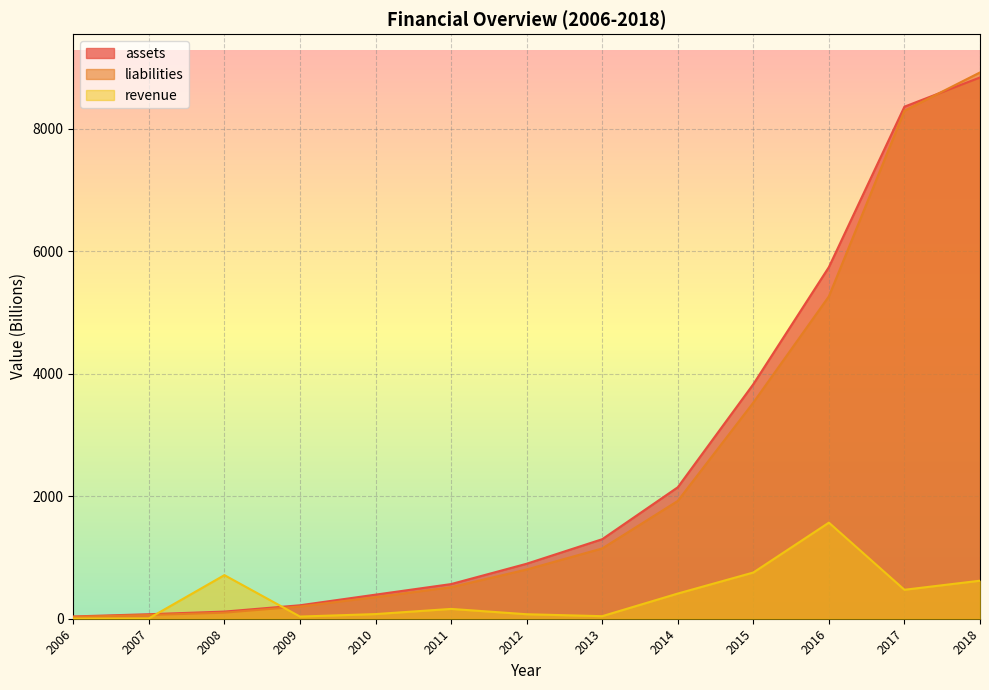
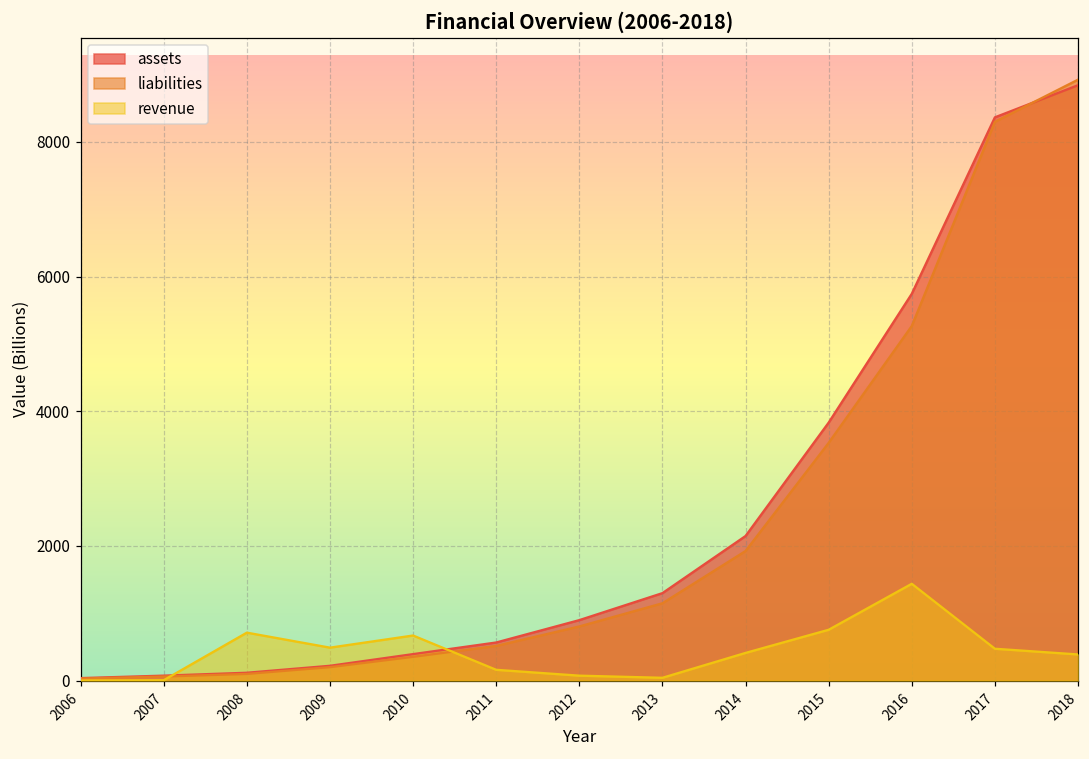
  {
    "revenue": {
      "2007": 0,
      "2008": 700,
-     "2009": 0,
-     "2010": 100,
+     "2009": 500,
+     "2010": 700,
      "2011": 200,
      "2012": 100,
      "2013": 0,
      "2014": 400,
      "2015": 800,
-     "2016": 1600,
+     "2016": 1400,
      "2017": 500,
-     "2018": 600
+     "2018": 400
    }
  }
